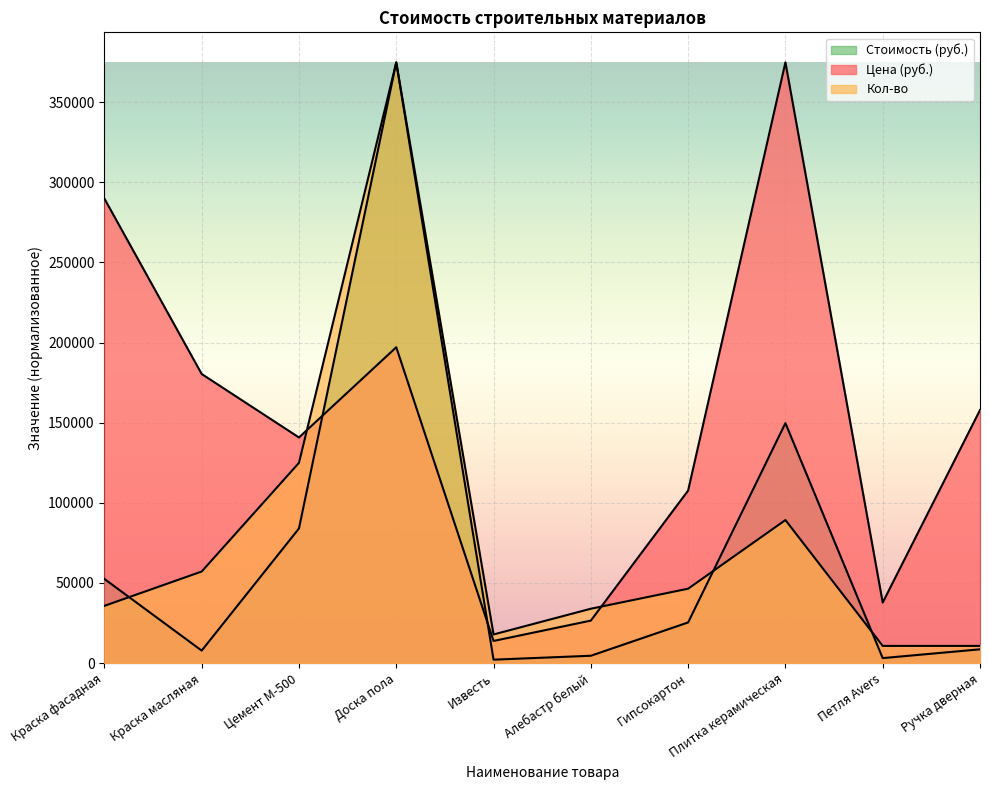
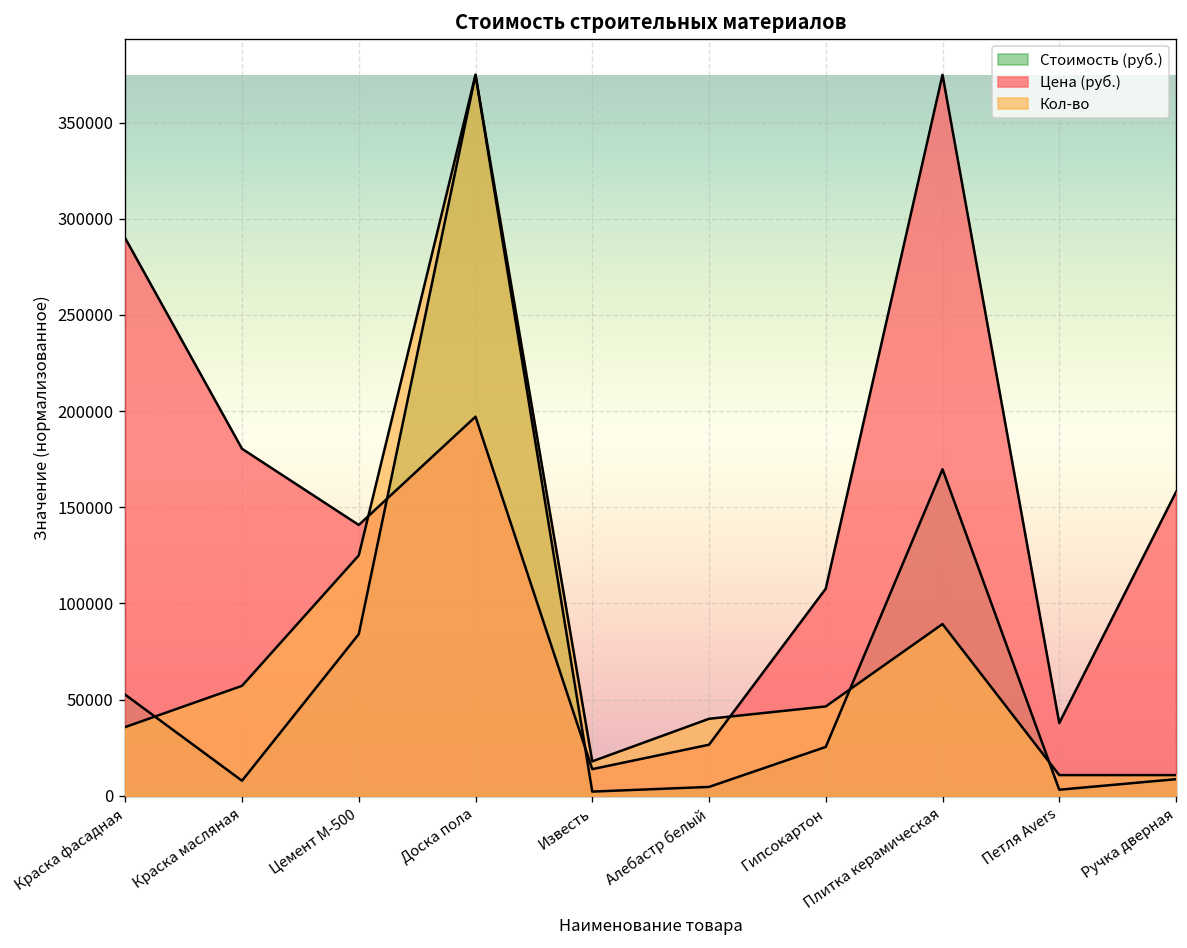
  {
    "Стоимость (руб.)": {
      "Краска фасадная": 53000,
      "Краска масляная": 8000,
      "Цемент М-500": 84000,
      "Известь": 2000,
      "Алебастр белый": 5000,
      "Гипсокартон": 25000,
-     "Плитка керамическая": 150000,
+     "Плитка керамическая": 170000,
      "Петля Avers": 3000,
      "Ручка дверная": 9000
    },
    "Цена (руб.)": {
      "Краска фасадная": 290000,
      "Краска масляная": 180000,
      "Цемент М-500": 141000,
      "Доска пола": 197000,
      "Известь": 14000,
      "Алебастр белый": 26000,
      "Гипсокартон": 108000,
      "Плитка керамическая": 375000,
      "Петля Avers": 38000,
      "Ручка дверная": 158000
    },
    "Кол-во": {
      "Краска фасадная": 36000,
      "Краска масляная": 57000,
      "Цемент М-500": 125000,
      "Известь": 18000,
-     "Алебастр белый": 34000,
+     "Алебастр белый": 40000,
      "Гипсокартон": 46000,
      "Плитка керамическая": 89000,
      "Петля Avers": 11000,
      "Ручка дверная": 11000
    }
  }
